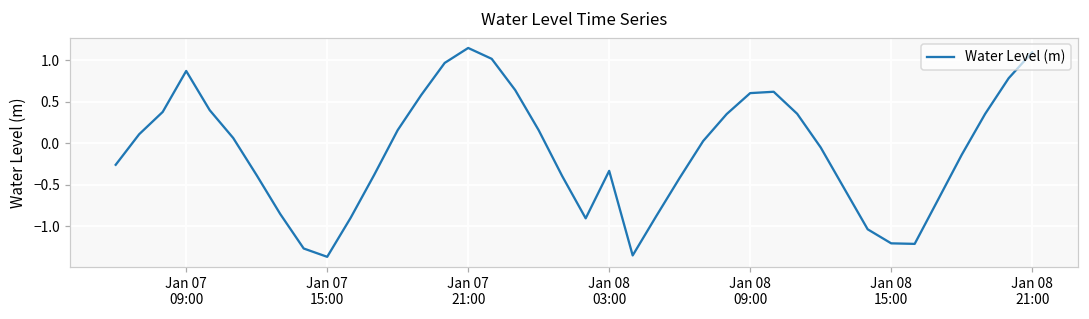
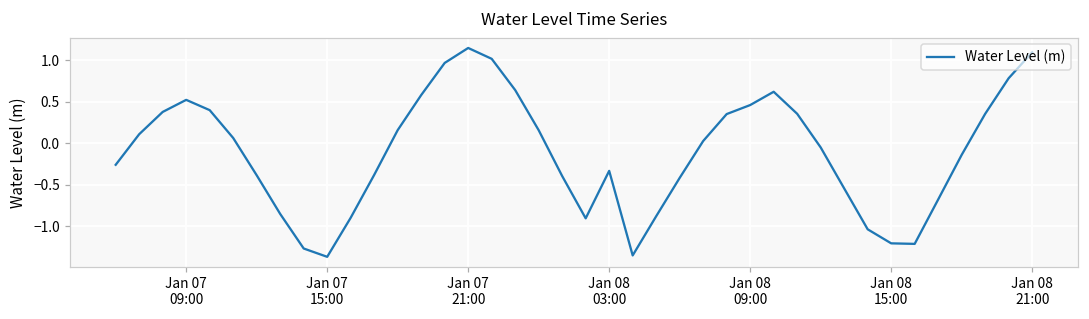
  {
-   "Jan 07 09:00": 0.9,
+   "Jan 07 09:00": 0.5,
    "Jan 07 15:00": -1.4,
    "Jan 07 21:00": 1.2,
    "Jan 08 03:00": -0.3,
-   "Jan 08 09:00": 0.6,
+   "Jan 08 09:00": 0.5,
    "Jan 08 15:00": -1.2
  }
